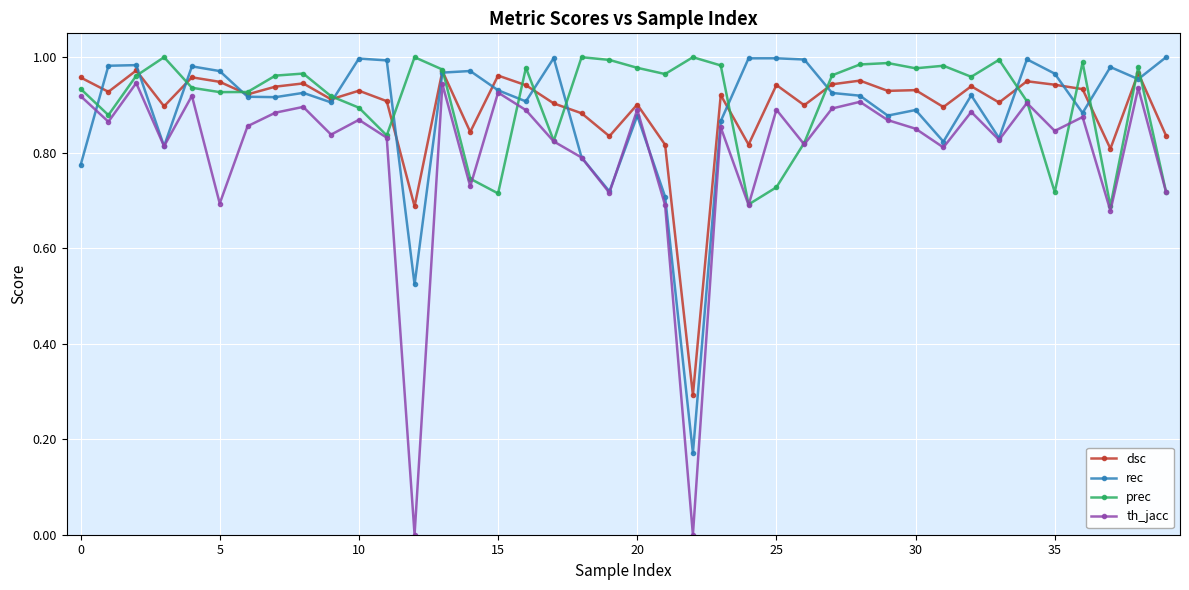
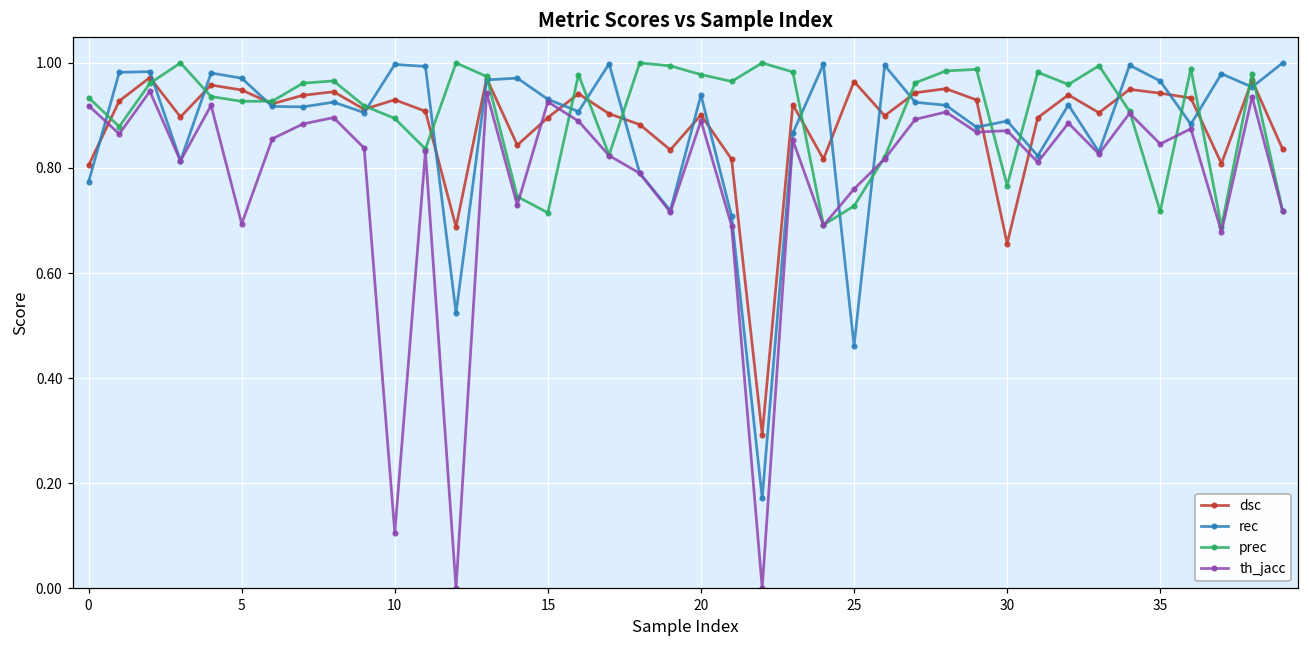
  {
    "dsc": {
-     "0": 0.96,
+     "0": 0.81,
      "5": 0.95,
      "10": 0.93,
-     "15": 0.96,
+     "15": 0.90,
      "20": 0.90,
-     "25": 0.94,
-     "30": 0.93,
+     "25": 0.96,
+     "30": 0.66,
      "35": 0.94
    },
    "rec": {
      "0": 0.77,
      "5": 0.97,
      "10": 1.00,
-     "20": 0.88,
-     "25": 1.00,
+     "20": 0.94,
+     "25": 0.46,
      "30": 0.89,
      "35": 0.97
    },
    "prec": {
      "0": 0.93,
      "5": 0.93,
      "10": 0.89,
      "15": 0.71,
      "20": 0.98,
      "25": 0.73,
-     "30": 0.98,
+     "30": 0.77,
      "35": 0.72
    },
    "th_jacc": {
      "0": 0.92,
      "5": 0.69,
-     "10": 0.87,
+     "10": 0.11,
      "20": 0.89,
-     "25": 0.89,
-     "30": 0.85,
+     "25": 0.76,
+     "30": 0.87,
      "35": 0.85
    }
  }
